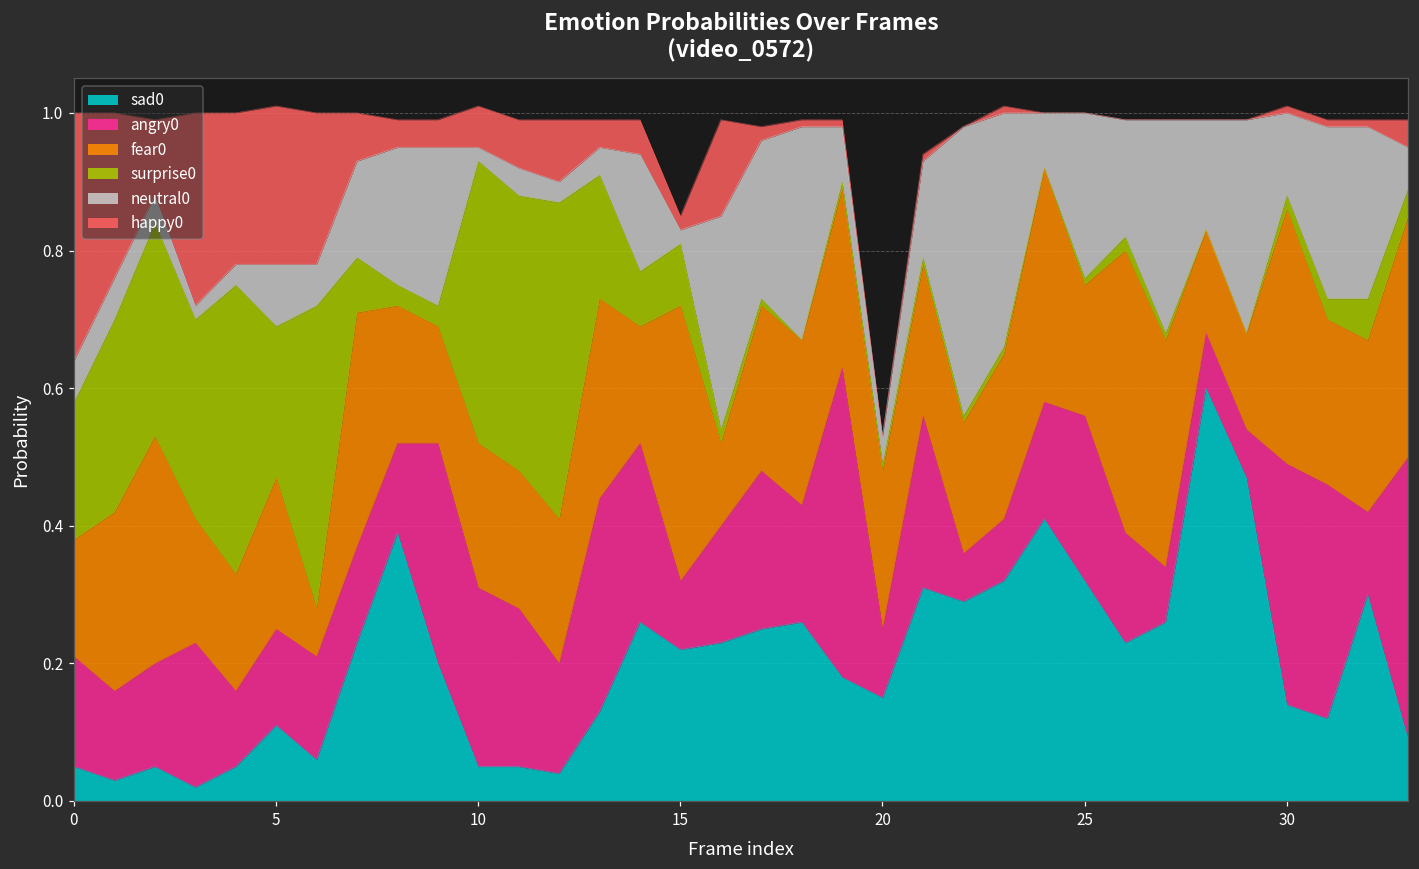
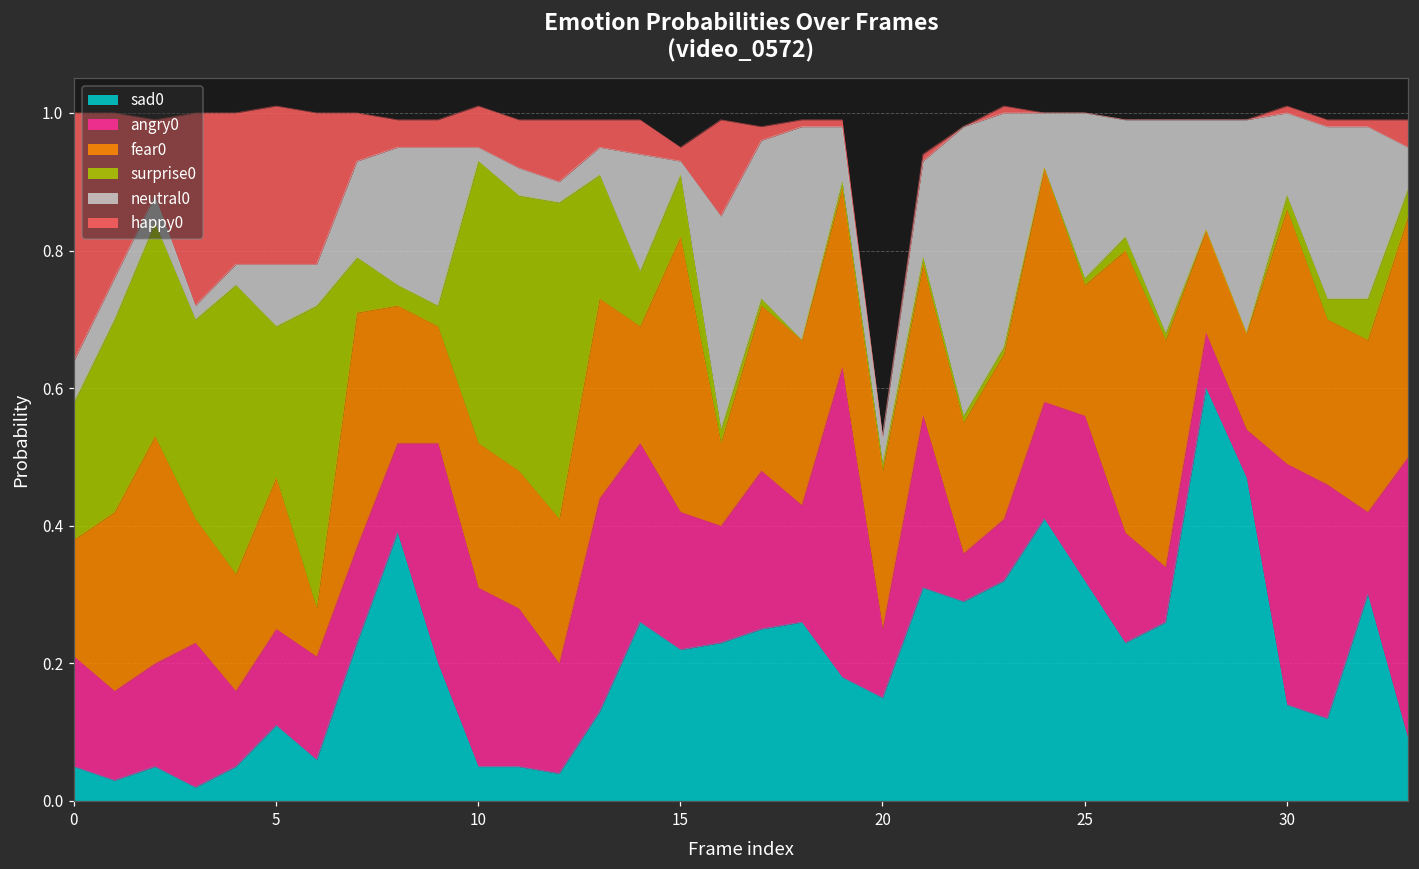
  {
    "sad0": {
      "0": 0.05,
      "5": 0.11,
      "10": 0.05,
      "15": 0.22,
      "20": 0.15,
      "25": 0.32,
      "30": 0.14
    },
    "angry0": {
      "0": 0.16,
      "5": 0.14,
      "10": 0.26,
-     "15": 0.1,
+     "15": 0.2,
      "20": 0.1,
      "25": 0.24,
      "30": 0.35
    },
    "fear0": {
      "0": 0.17,
      "5": 0.22,
      "10": 0.21,
      "15": 0.4,
      "20": 0.23,
      "25": 0.19,
      "30": 0.37
    },
    "surprise0": {
      "0": 0.2,
      "5": 0.22,
      "10": 0.41,
      "15": 0.09,
      "20": 0.01,
      "25": 0.01,
      "30": 0.02
    },
    "neutral0": {
      "0": 0.06,
      "5": 0.09,
      "10": 0.02,
      "15": 0.02,
      "30": 0.12
    },
    "happy0": {
      "0": 0.36,
      "5": 0.23,
      "10": 0.06,
      "15": 0.02,
      "30": 0.01
    }
  }
